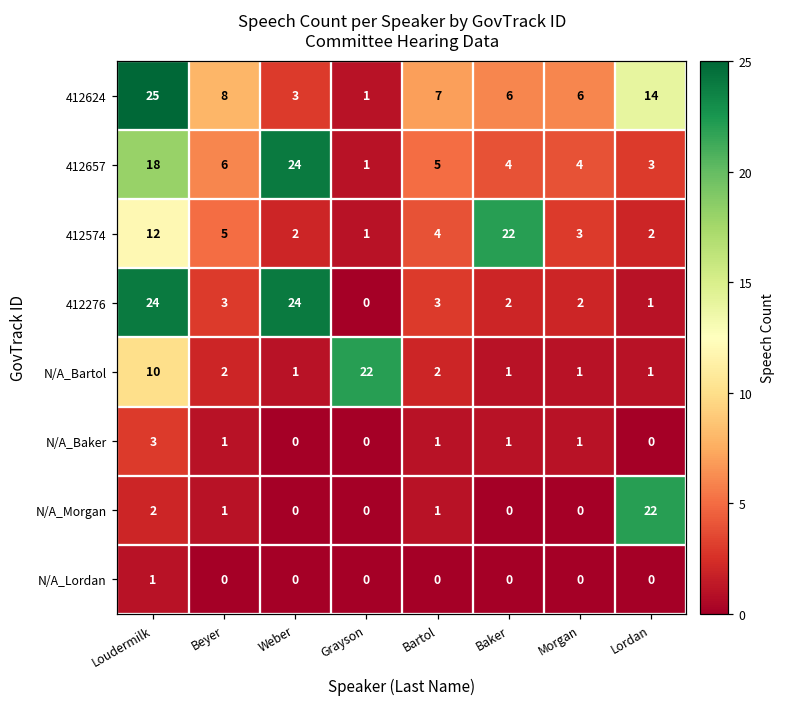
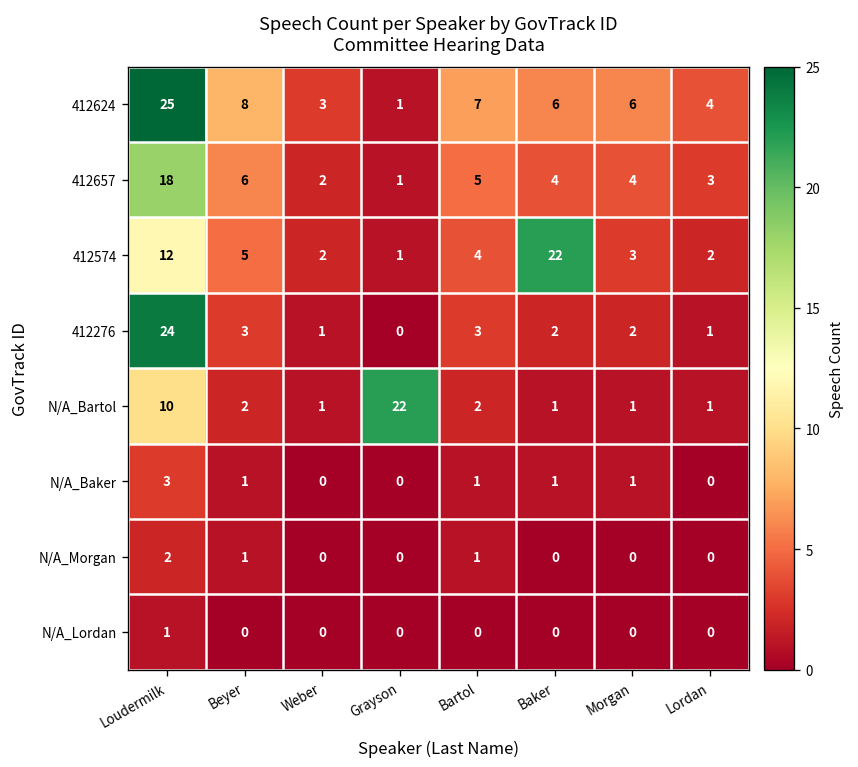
  {
    "412624": {
      "Loudermilk": 25,
      "Beyer": 8,
      "Weber": 3,
      "Grayson": 1,
      "Bartol": 7,
      "Baker": 6,
      "Morgan": 6,
-     "Lordan": 14
+     "Lordan": 4
    },
    "412657": {
      "Loudermilk": 18,
      "Beyer": 6,
-     "Weber": 24,
+     "Weber": 2,
      "Grayson": 1,
      "Bartol": 5,
      "Baker": 4,
      "Morgan": 4,
      "Lordan": 3
    },
    "412574": {
      "Loudermilk": 12,
      "Beyer": 5,
      "Weber": 2,
      "Grayson": 1,
      "Bartol": 4,
      "Baker": 22,
      "Morgan": 3,
      "Lordan": 2
    },
    "412276": {
      "Loudermilk": 24,
      "Beyer": 3,
-     "Weber": 24,
+     "Weber": 1,
      "Grayson": 0,
      "Bartol": 3,
      "Baker": 2,
      "Morgan": 2,
      "Lordan": 1
    },
    "N/A_Bartol": {
      "Loudermilk": 10,
      "Beyer": 2,
      "Weber": 1,
      "Grayson": 22,
      "Bartol": 2,
      "Baker": 1,
      "Morgan": 1,
      "Lordan": 1
    },
    "N/A_Baker": {
      "Loudermilk": 3,
      "Beyer": 1,
      "Weber": 0,
      "Grayson": 0,
      "Bartol": 1,
      "Baker": 1,
      "Morgan": 1,
      "Lordan": 0
    },
    "N/A_Morgan": {
      "Loudermilk": 2,
      "Beyer": 1,
      "Weber": 0,
      "Grayson": 0,
      "Bartol": 1,
      "Baker": 0,
      "Morgan": 0,
-     "Lordan": 22
+     "Lordan": 0
    },
    "N/A_Lordan": {
      "Loudermilk": 1,
      "Beyer": 0,
      "Weber": 0,
      "Grayson": 0,
      "Bartol": 0,
      "Baker": 0,
      "Morgan": 0,
      "Lordan": 0
    }
  }
